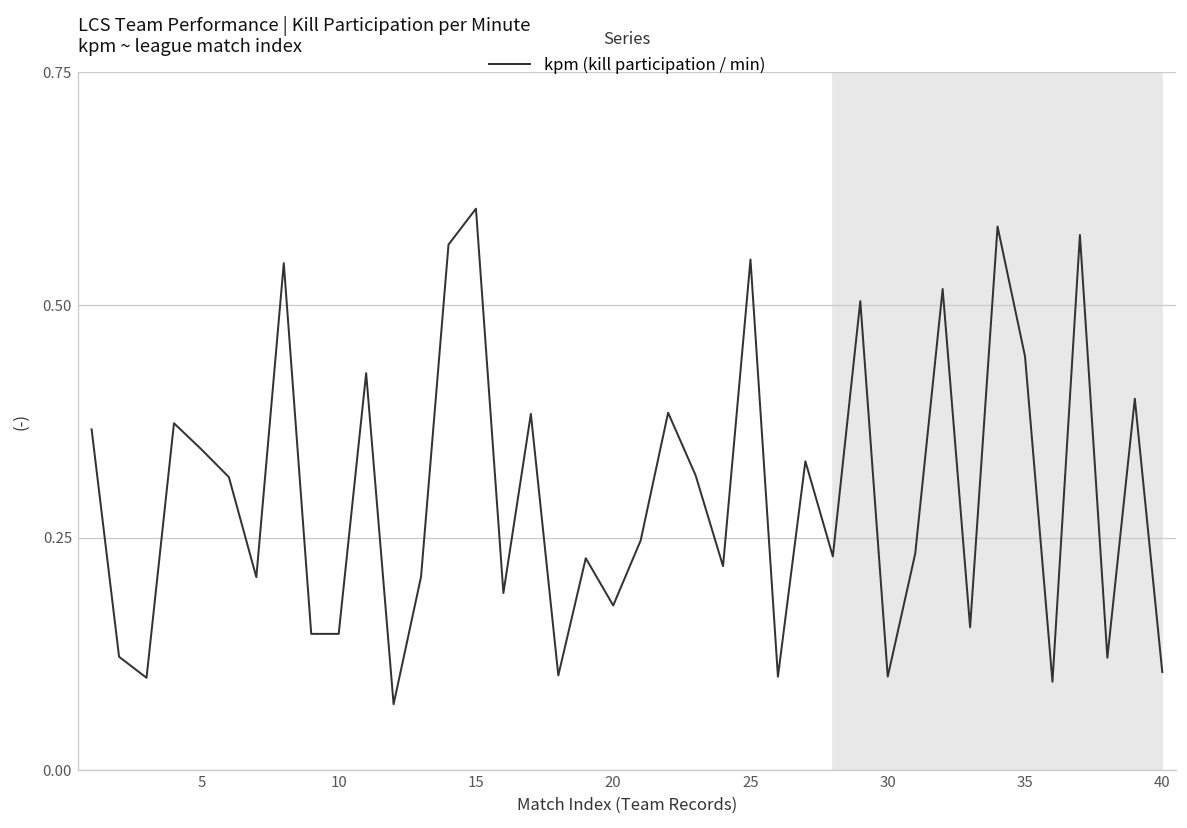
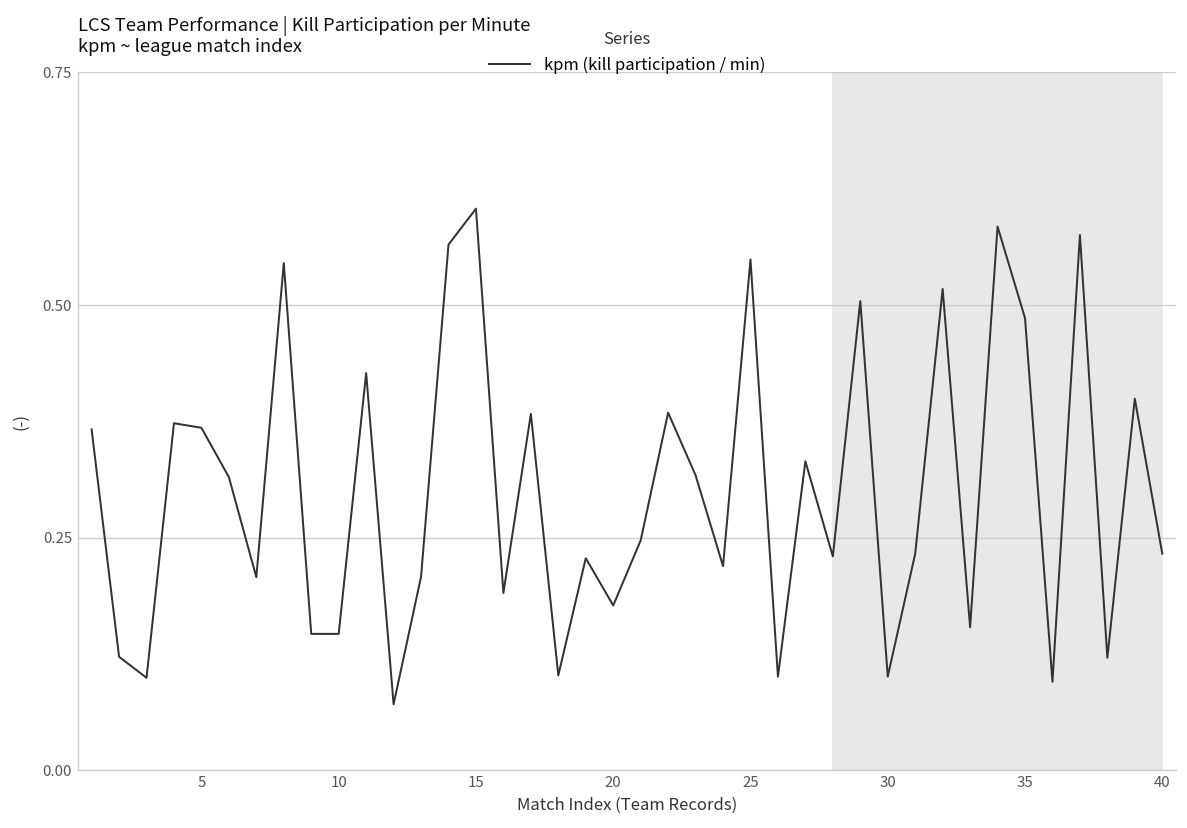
  {
-   "5": 0.34,
+   "5": 0.37,
    "10": 0.15,
    "15": 0.60,
    "20": 0.18,
    "25": 0.55,
    "30": 0.10,
-   "35": 0.44,
-   "40": 0.11
+   "35": 0.49,
+   "40": 0.23
  }
